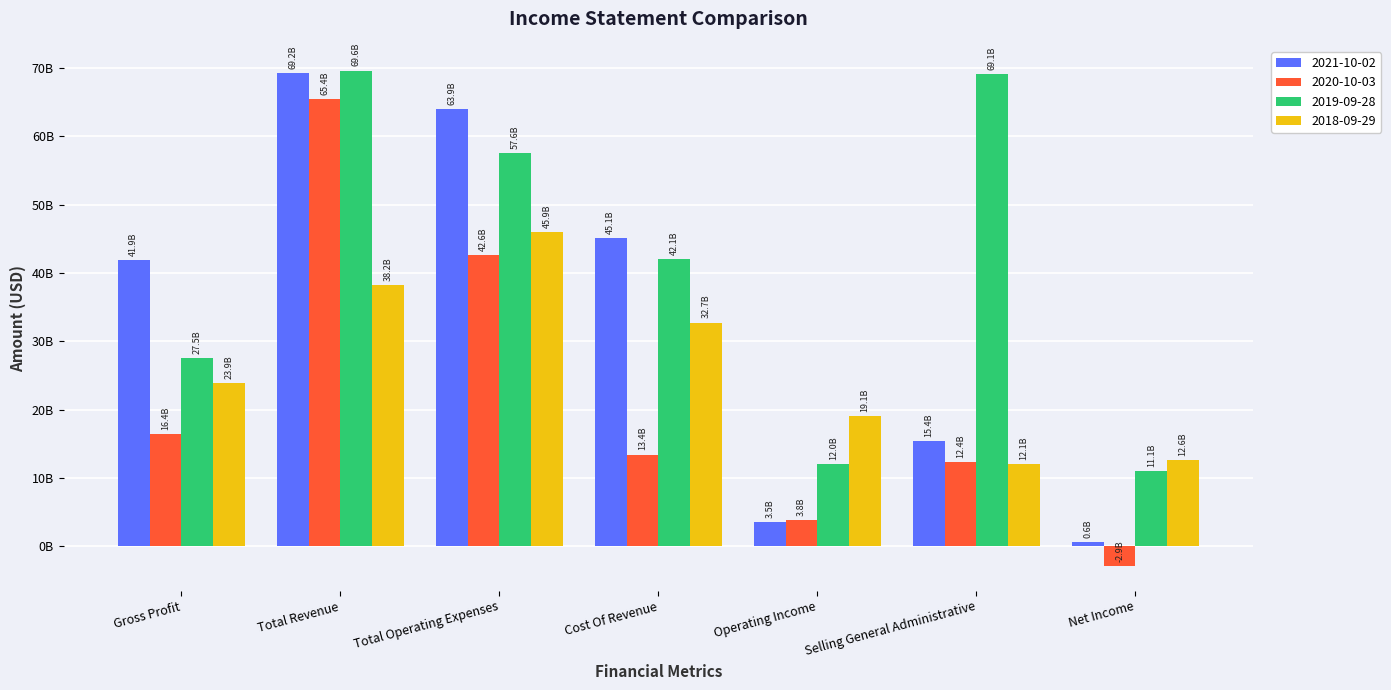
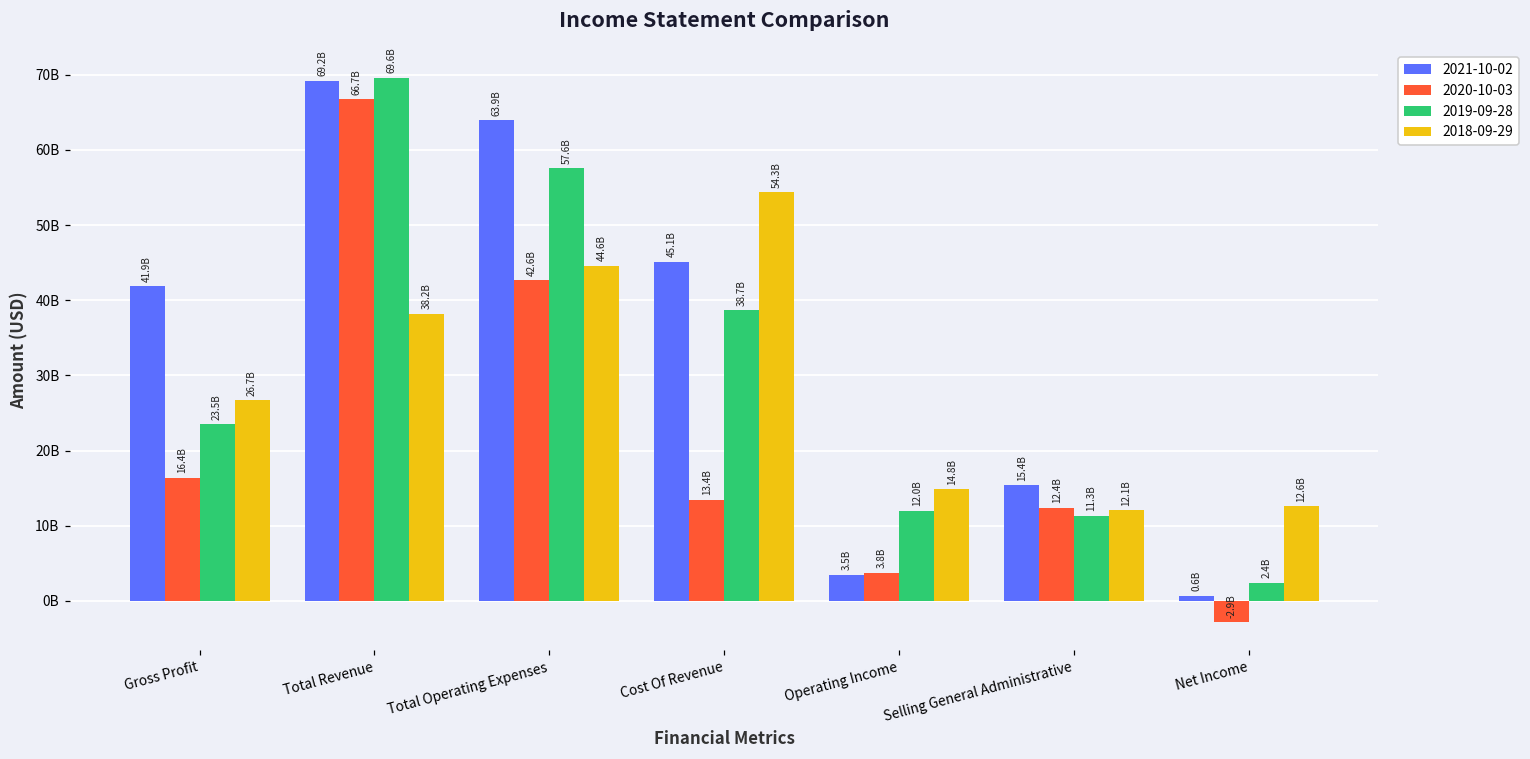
  {
    "2021-10-02": {
      "Gross Profit": "41.9B",
      "Total Revenue": "69.2B",
      "Total Operating Expenses": "63.9B",
      "Cost Of Revenue": "45.1B",
      "Operating Income": "3.5B",
      "Selling General Administrative": "15.4B",
      "Net Income": "0.6B"
    },
    "2020-10-03": {
      "Gross Profit": "16.4B",
-     "Total Revenue": "65.4B",
+     "Total Revenue": "66.7B",
      "Total Operating Expenses": "42.6B",
      "Cost Of Revenue": "13.4B",
      "Operating Income": "3.8B",
      "Selling General Administrative": "12.4B",
      "Net Income": "-2.9B"
    },
    "2019-09-28": {
-     "Gross Profit": "27.5B",
+     "Gross Profit": "23.5B",
      "Total Revenue": "69.6B",
      "Total Operating Expenses": "57.6B",
-     "Cost Of Revenue": "42.1B",
+     "Cost Of Revenue": "38.7B",
      "Operating Income": "12.0B",
-     "Selling General Administrative": "69.1B",
-     "Net Income": "11.1B"
+     "Selling General Administrative": "11.3B",
+     "Net Income": "2.4B"
    },
    "2018-09-29": {
-     "Gross Profit": "23.9B",
+     "Gross Profit": "26.7B",
      "Total Revenue": "38.2B",
-     "Total Operating Expenses": "45.9B",
-     "Cost Of Revenue": "32.7B",
-     "Operating Income": "19.1B",
+     "Total Operating Expenses": "44.6B",
+     "Cost Of Revenue": "54.3B",
+     "Operating Income": "14.8B",
      "Selling General Administrative": "12.1B",
      "Net Income": "12.6B"
    }
  }
